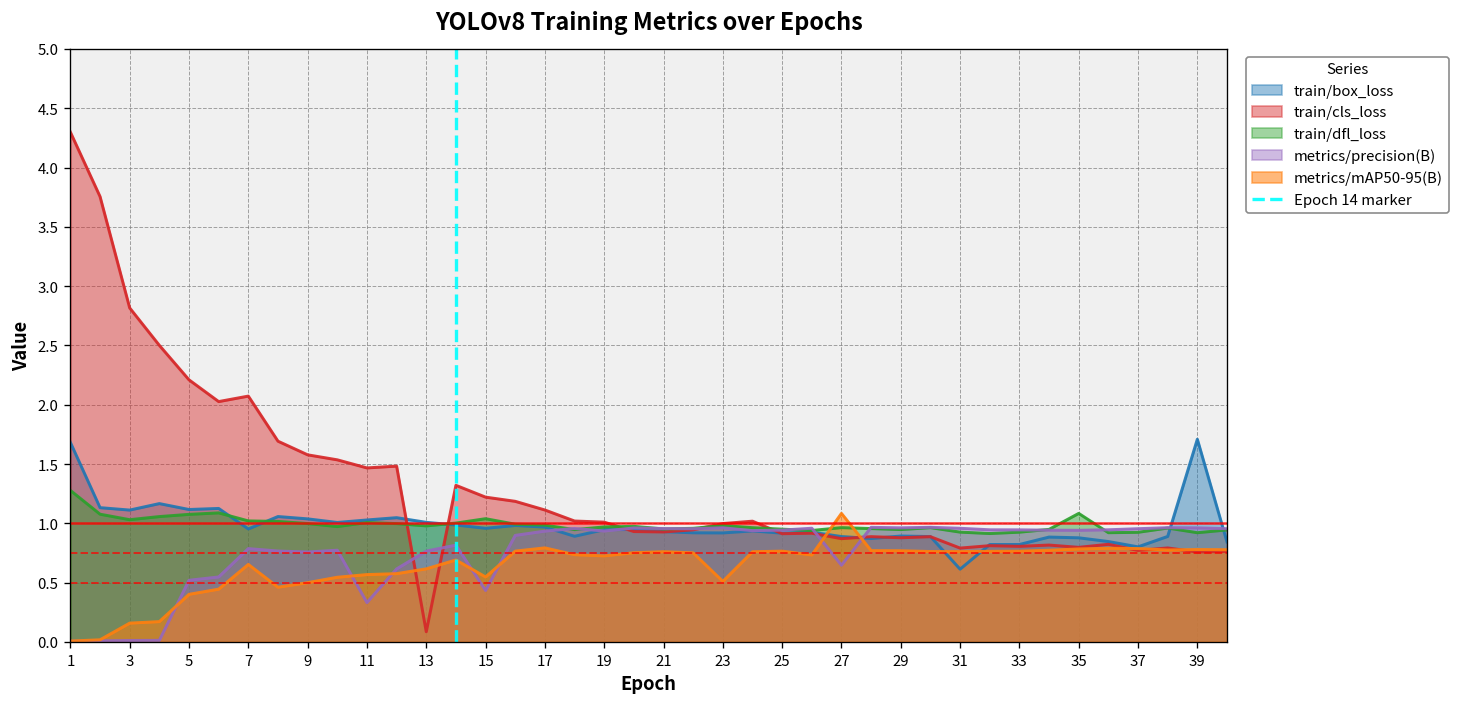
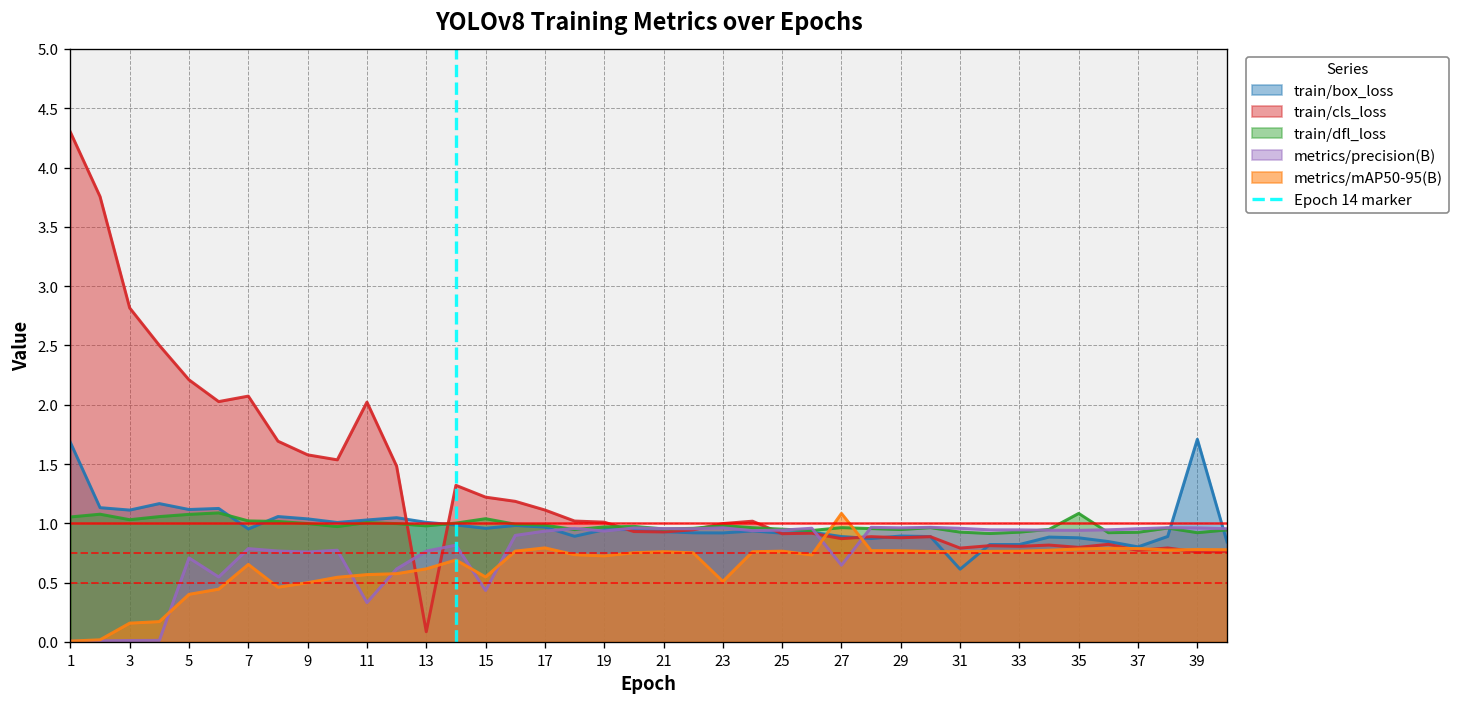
  {
    "train/box_loss": {
      "1": 1.7,
      "3": 1.1,
      "5": 1.1,
      "7": 1.0,
      "9": 1.0,
      "13": 1.0,
      "15": 1.0,
      "23": 0.9,
      "31": 0.6,
      "35": 0.9,
      "39": 1.7
    },
    "train/cls_loss": {
      "1": 4.3,
      "3": 2.8,
      "5": 2.2,
      "7": 2.1,
      "9": 1.6,
-     "11": 1.5,
+     "11": 2.0,
      "13": 0.1,
      "15": 1.2,
      "17": 1.1,
      "19": 1.0,
      "31": 0.8
    },
    "train/dfl_loss": {
-     "1": 1.3,
+     "1": 1.1,
      "3": 1.0,
      "5": 1.1,
      "7": 1.0,
      "9": 1.0,
      "13": 1.0,
      "15": 1.0,
      "27": 1.0,
      "31": 0.9,
      "35": 1.1,
      "37": 0.9,
      "39": 0.9
    },
    "metrics/precision(B)": {
      "3": 0.0,
-     "5": 0.5,
+     "5": 0.7,
      "7": 0.8,
      "9": 0.8,
      "11": 0.3,
      "13": 0.8,
      "15": 0.4,
      "17": 0.9,
      "27": 0.6,
      "31": 1.0,
      "35": 0.9,
      "37": 1.0,
      "39": 1.0
    },
    "metrics/mAP50-95(B)": {
      "3": 0.2,
      "5": 0.4,
      "7": 0.7,
      "9": 0.5,
      "11": 0.6,
      "13": 0.6,
      "15": 0.5,
      "17": 0.8,
      "19": 0.7,
      "21": 0.8,
      "23": 0.5,
      "25": 0.8,
      "27": 1.1,
      "29": 0.8,
      "31": 0.8,
      "33": 0.8
    }
  }
